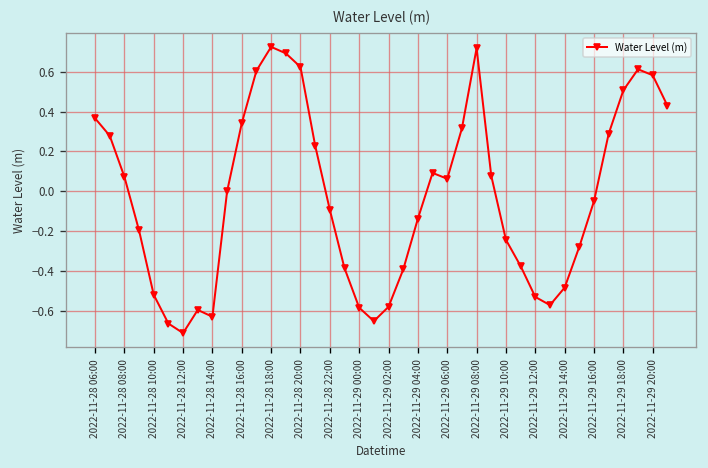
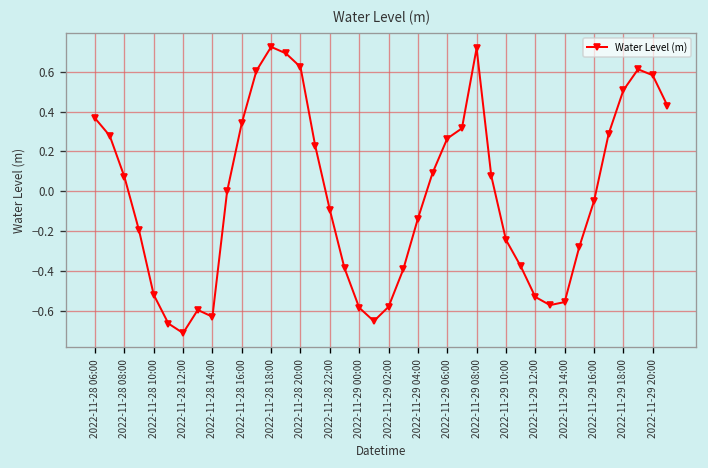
  {
    "2022-11-28 06:00": 0.37,
    "2022-11-28 08:00": 0.07,
    "2022-11-28 10:00": -0.52,
    "2022-11-28 12:00": -0.71,
    "2022-11-28 14:00": -0.63,
    "2022-11-28 16:00": 0.34,
    "2022-11-28 18:00": 0.72,
    "2022-11-28 20:00": 0.62,
    "2022-11-28 22:00": -0.09,
    "2022-11-29 00:00": -0.58,
    "2022-11-29 02:00": -0.58,
    "2022-11-29 04:00": -0.14,
-   "2022-11-29 06:00": 0.06,
+   "2022-11-29 06:00": 0.26,
    "2022-11-29 08:00": 0.72,
    "2022-11-29 10:00": -0.24,
    "2022-11-29 12:00": -0.53,
-   "2022-11-29 14:00": -0.48,
+   "2022-11-29 14:00": -0.56,
    "2022-11-29 16:00": -0.05,
    "2022-11-29 18:00": 0.51,
    "2022-11-29 20:00": 0.58
  }
